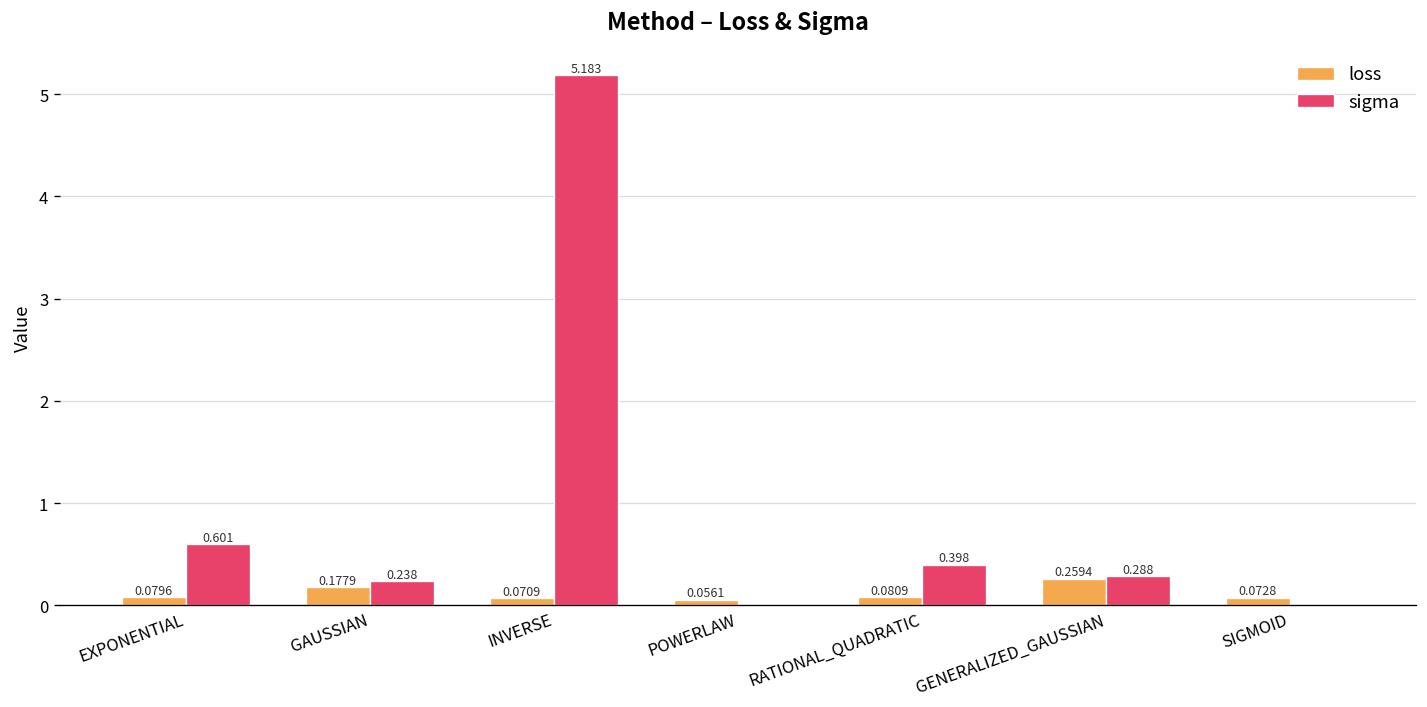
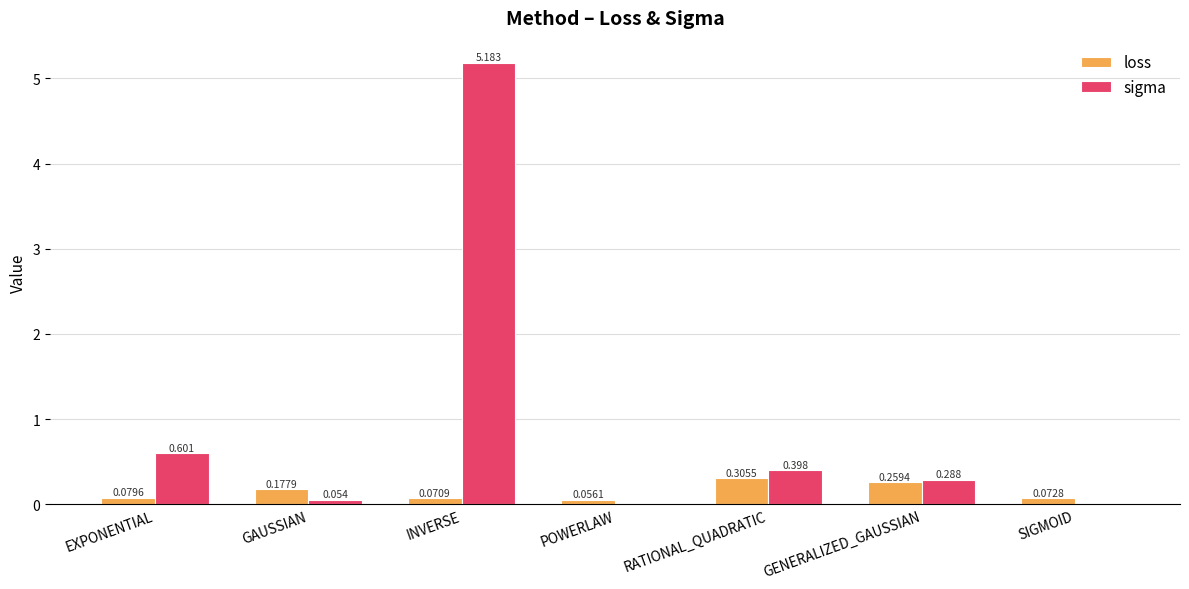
  {
    "loss": {
      "EXPONENTIAL": 0.0796,
      "GAUSSIAN": 0.1779,
      "INVERSE": 0.0709,
      "POWERLAW": 0.0561,
-     "RATIONAL_QUADRATIC": 0.0809,
+     "RATIONAL_QUADRATIC": 0.3055,
      "GENERALIZED_GAUSSIAN": 0.2594,
      "SIGMOID": 0.0728
    },
    "sigma": {
      "EXPONENTIAL": 0.601,
-     "GAUSSIAN": 0.238,
+     "GAUSSIAN": 0.054,
      "INVERSE": 5.183,
      "RATIONAL_QUADRATIC": 0.398,
      "GENERALIZED_GAUSSIAN": 0.288
    }
  }
